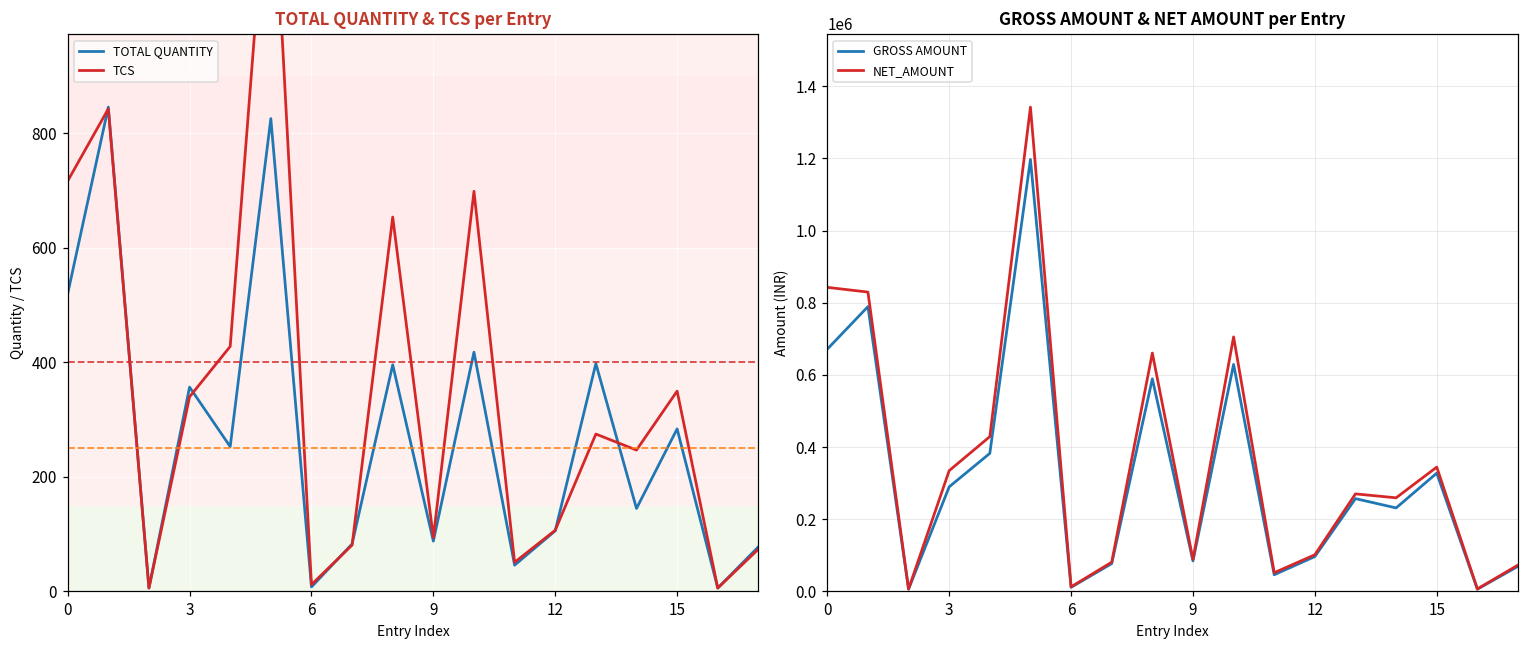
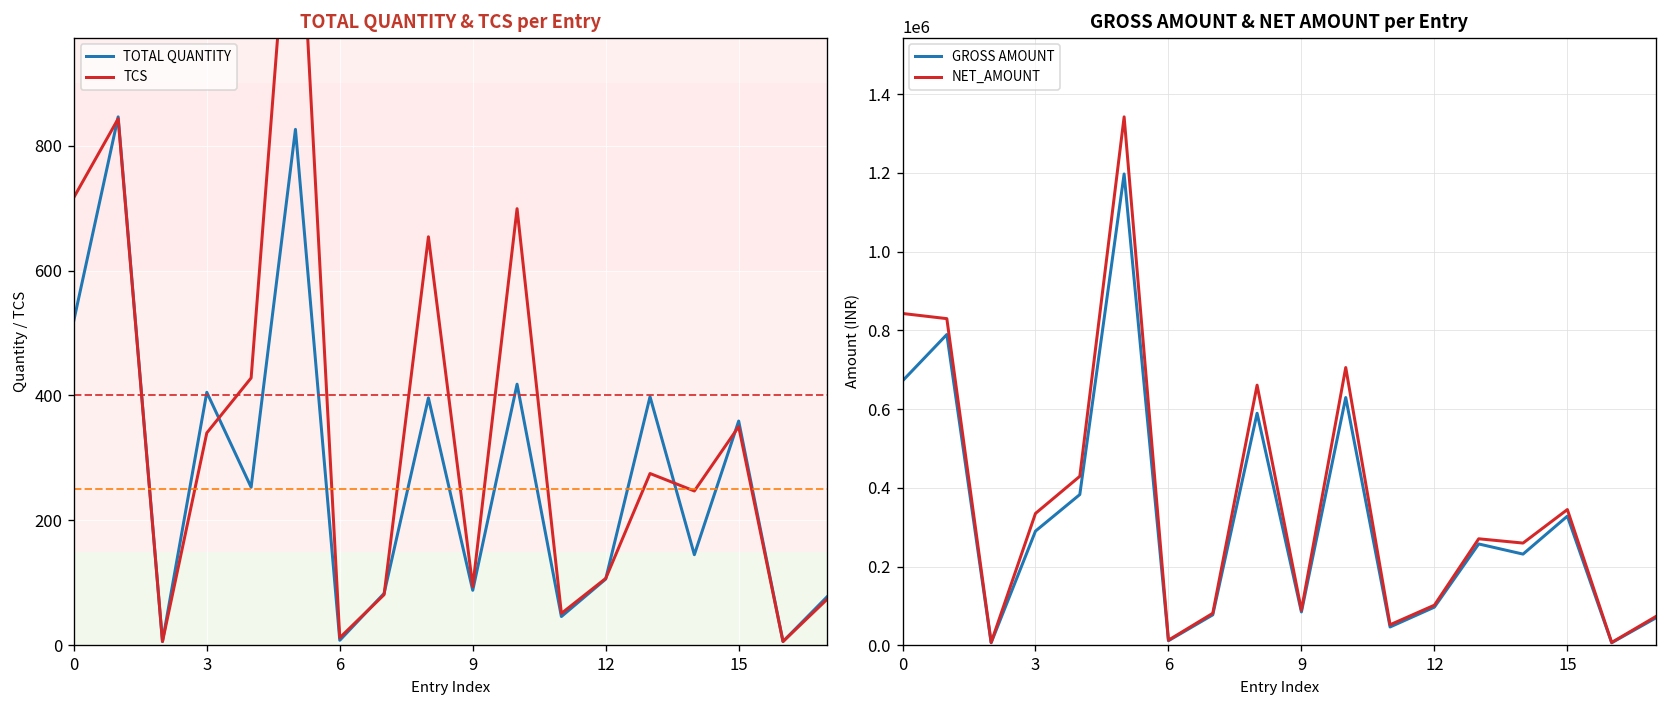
  {
    "TOTAL QUANTITY & TCS per Entry": {
      "TOTAL QUANTITY": {
        "0": 520,
-       "3": 360,
+       "3": 410,
        "9": 90,
-       "15": 280
+       "15": 360
      },
      "TCS": {
        "0": 720,
        "3": 340,
        "9": 90,
        "15": 350
      }
    },
    "GROSS AMOUNT & NET AMOUNT per Entry": {
      "GROSS AMOUNT": {
        "0": 670000,
        "3": 290000,
        "15": 330000
      },
      "NET_AMOUNT": {
        "0": 840000,
        "3": 330000,
        "15": 340000
      }
    }
  }
